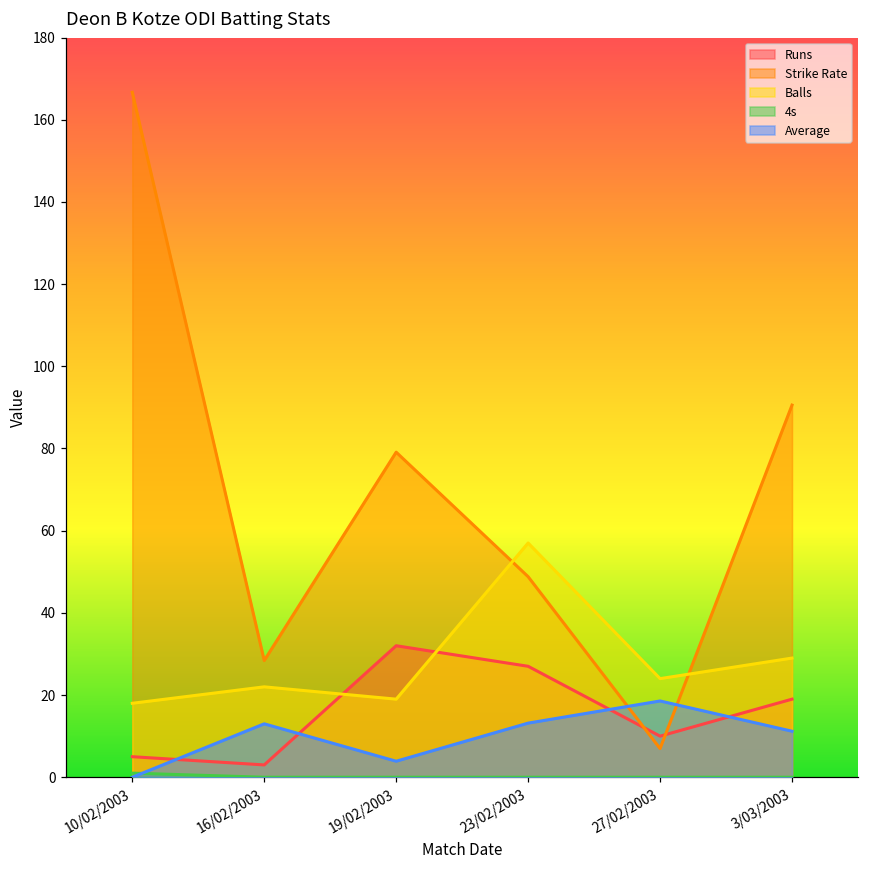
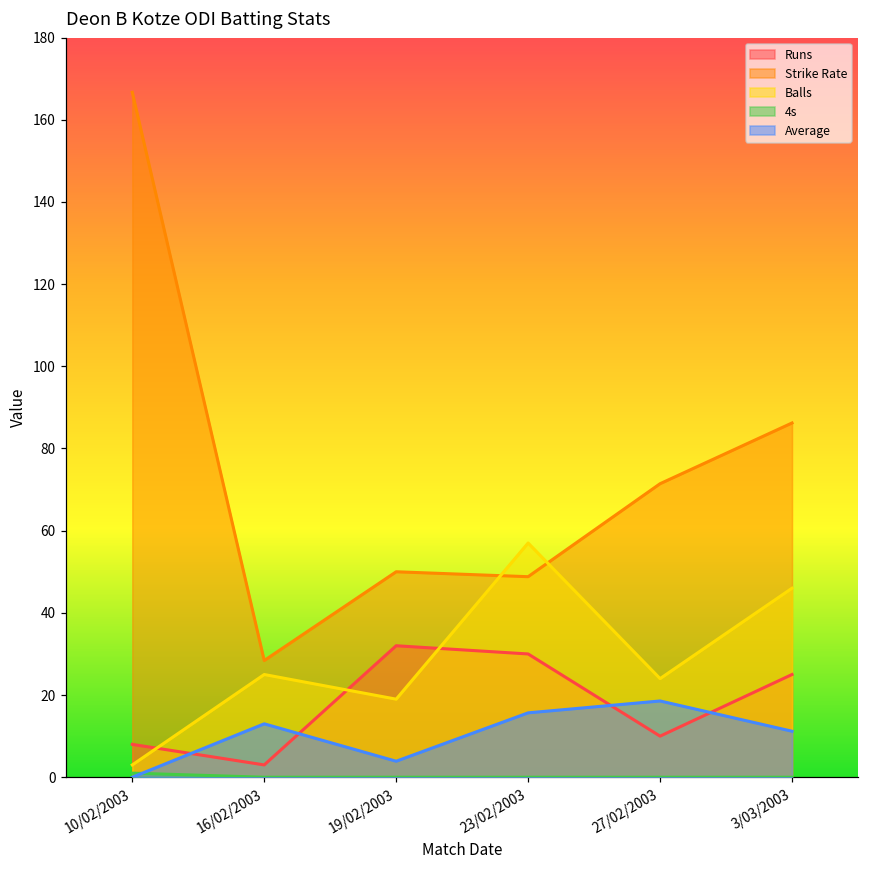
  {
    "Runs": {
-     "10/02/2003": 5,
+     "10/02/2003": 8,
      "16/02/2003": 3,
      "19/02/2003": 32,
-     "23/02/2003": 27,
+     "23/02/2003": 30,
      "27/02/2003": 10,
-     "3/03/2003": 19
+     "3/03/2003": 25
    },
    "Strike Rate": {
      "10/02/2003": 167,
      "16/02/2003": 28,
-     "19/02/2003": 79,
+     "19/02/2003": 50,
      "23/02/2003": 49,
-     "27/02/2003": 7,
-     "3/03/2003": 91
+     "27/02/2003": 71,
+     "3/03/2003": 86
    },
    "Balls": {
-     "10/02/2003": 18,
-     "16/02/2003": 22,
+     "10/02/2003": 3,
+     "16/02/2003": 25,
      "19/02/2003": 19,
      "23/02/2003": 57,
      "27/02/2003": 24,
-     "3/03/2003": 29
+     "3/03/2003": 46
    },
    "4s": {
      "10/02/2003": 1,
      "16/02/2003": 0,
      "19/02/2003": 0,
      "23/02/2003": 0,
      "27/02/2003": 0,
      "3/03/2003": 0
    },
    "Average": {
      "10/02/2003": 0,
      "16/02/2003": 13,
      "19/02/2003": 4,
-     "23/02/2003": 13,
+     "23/02/2003": 16,
      "27/02/2003": 19,
      "3/03/2003": 11
    }
  }
